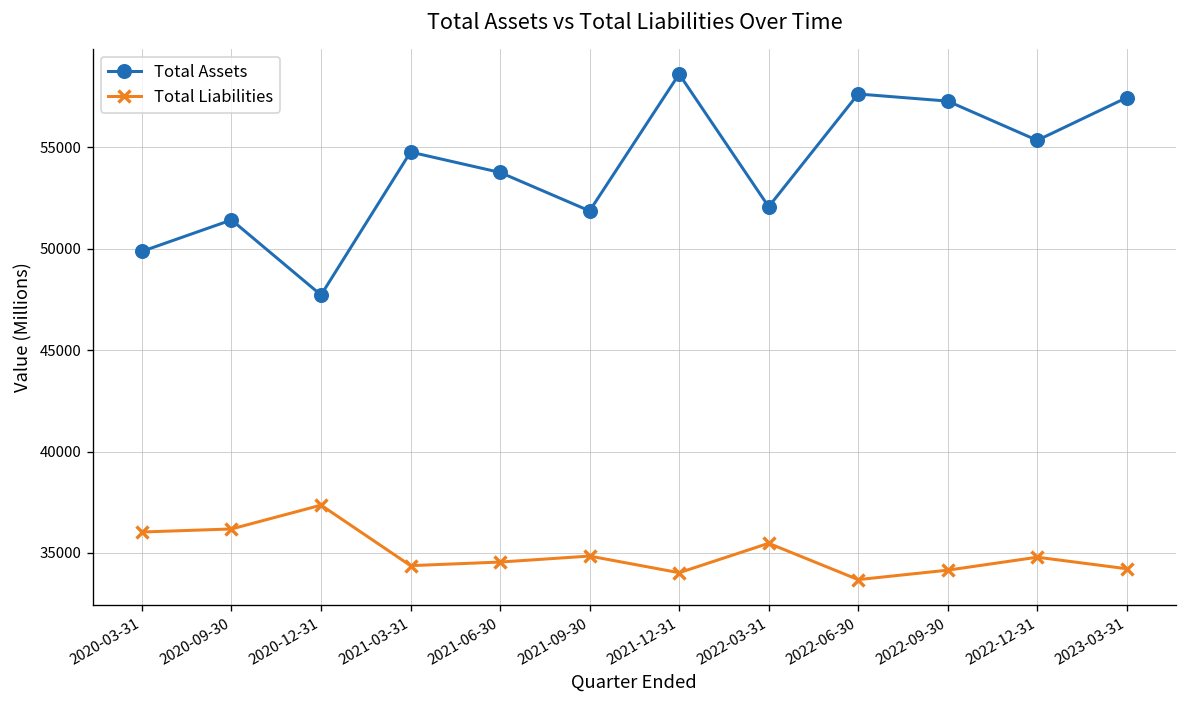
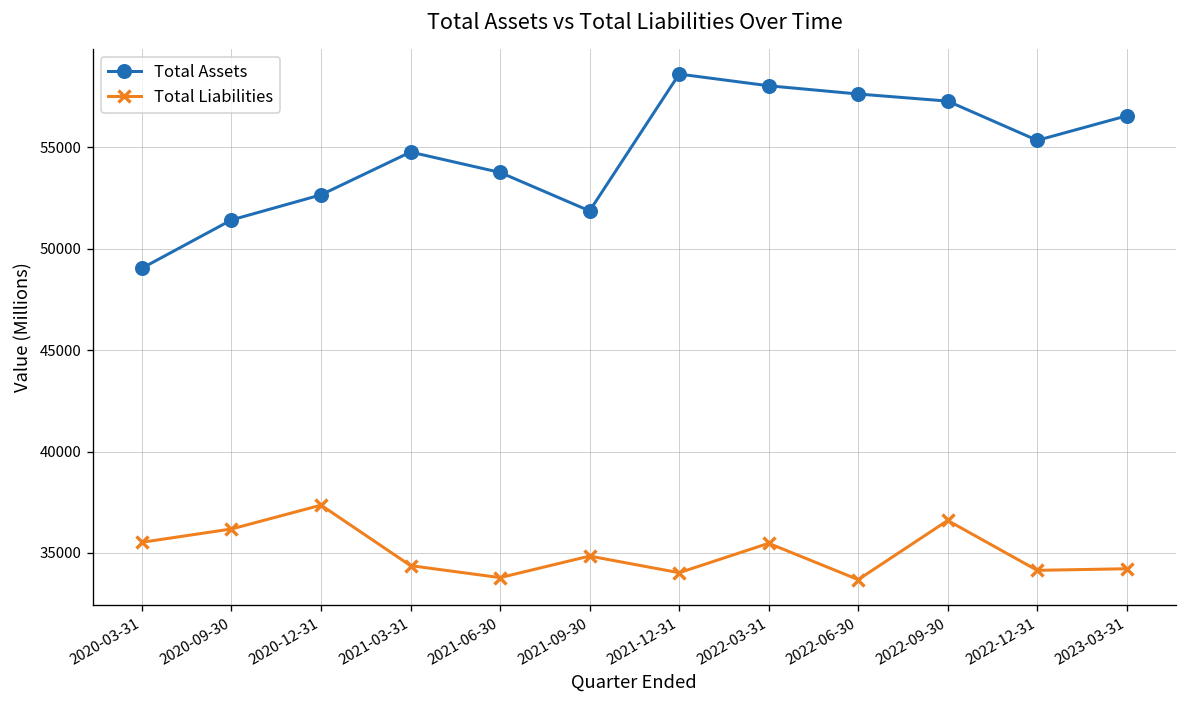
  {
    "Total Assets": {
-     "2020-03-31": 49900,
+     "2020-03-31": 49000,
      "2020-09-30": 51400,
-     "2020-12-31": 47700,
+     "2020-12-31": 52700,
      "2021-03-31": 54800,
      "2021-06-30": 53800,
      "2021-09-30": 51900,
      "2021-12-31": 58600,
-     "2022-03-31": 52100,
+     "2022-03-31": 58000,
      "2022-06-30": 57600,
      "2022-09-30": 57300,
      "2022-12-31": 55400,
-     "2023-03-31": 57500
+     "2023-03-31": 56600
    },
    "Total Liabilities": {
-     "2020-03-31": 36000,
+     "2020-03-31": 35500,
      "2020-09-30": 36200,
      "2020-12-31": 37400,
      "2021-03-31": 34400,
-     "2021-06-30": 34500,
+     "2021-06-30": 33800,
      "2021-09-30": 34800,
      "2021-12-31": 34000,
      "2022-03-31": 35500,
      "2022-06-30": 33700,
-     "2022-09-30": 34100,
-     "2022-12-31": 34800,
+     "2022-09-30": 36600,
+     "2022-12-31": 34100,
      "2023-03-31": 34200
    }
  }
